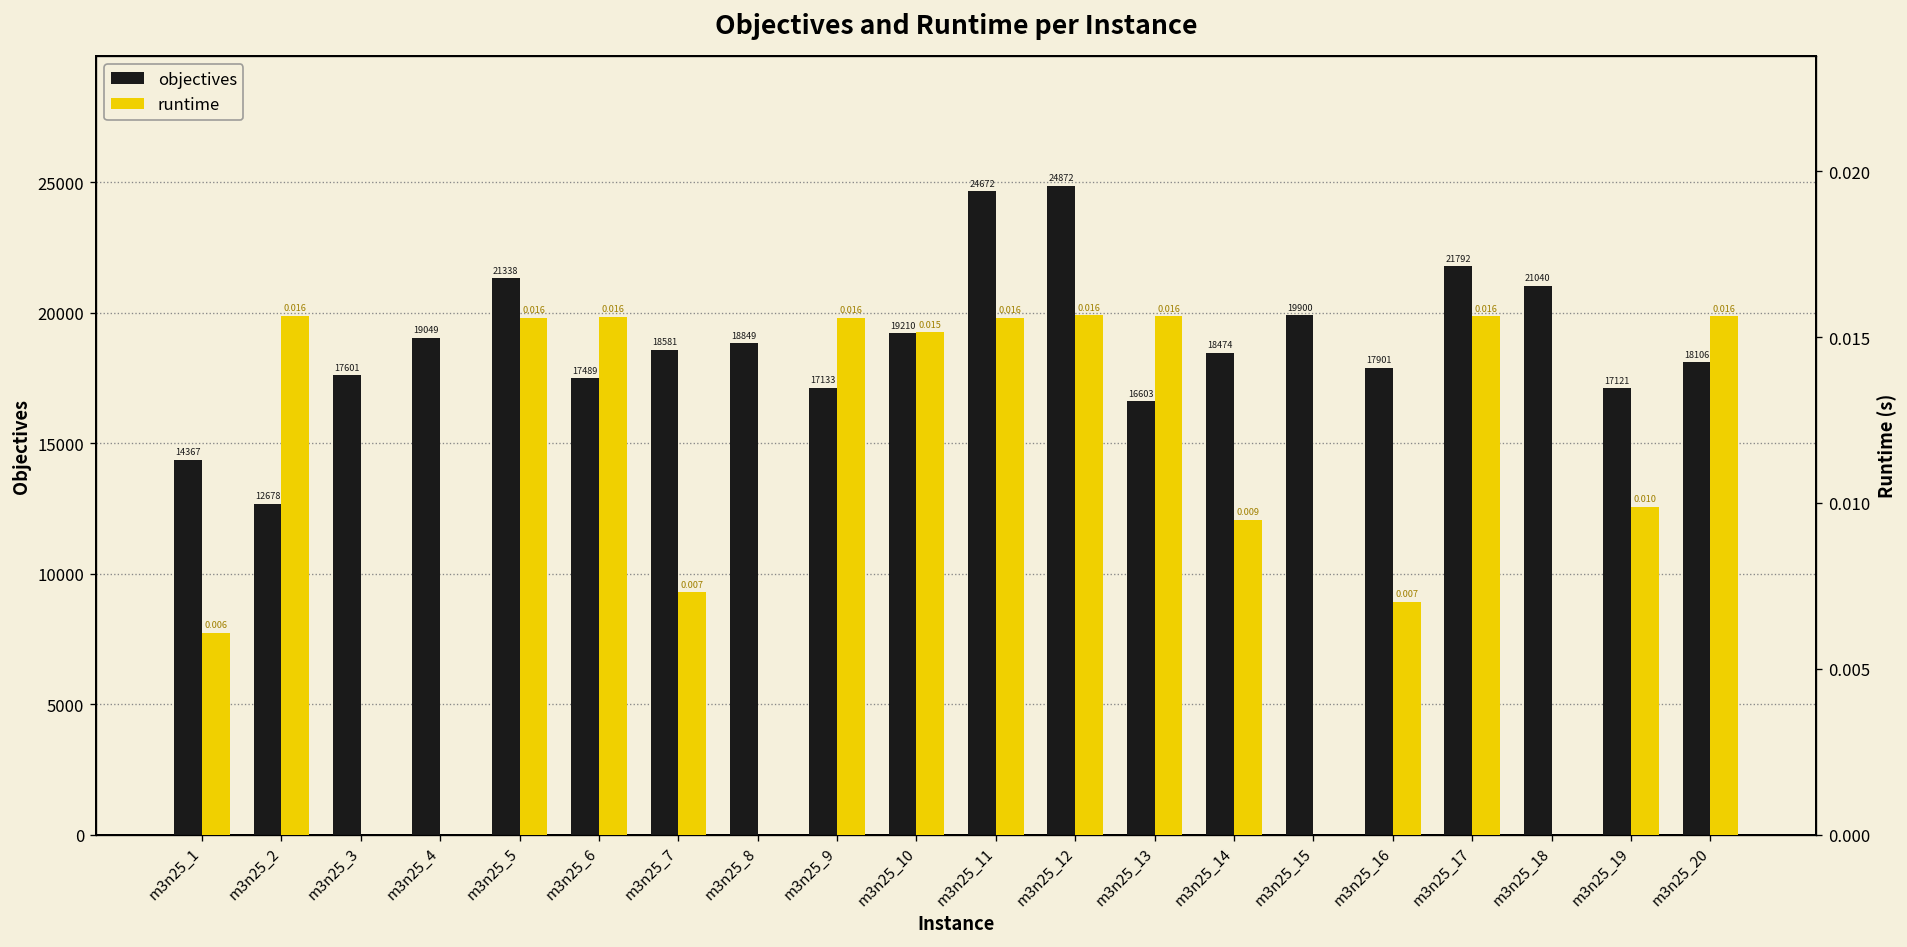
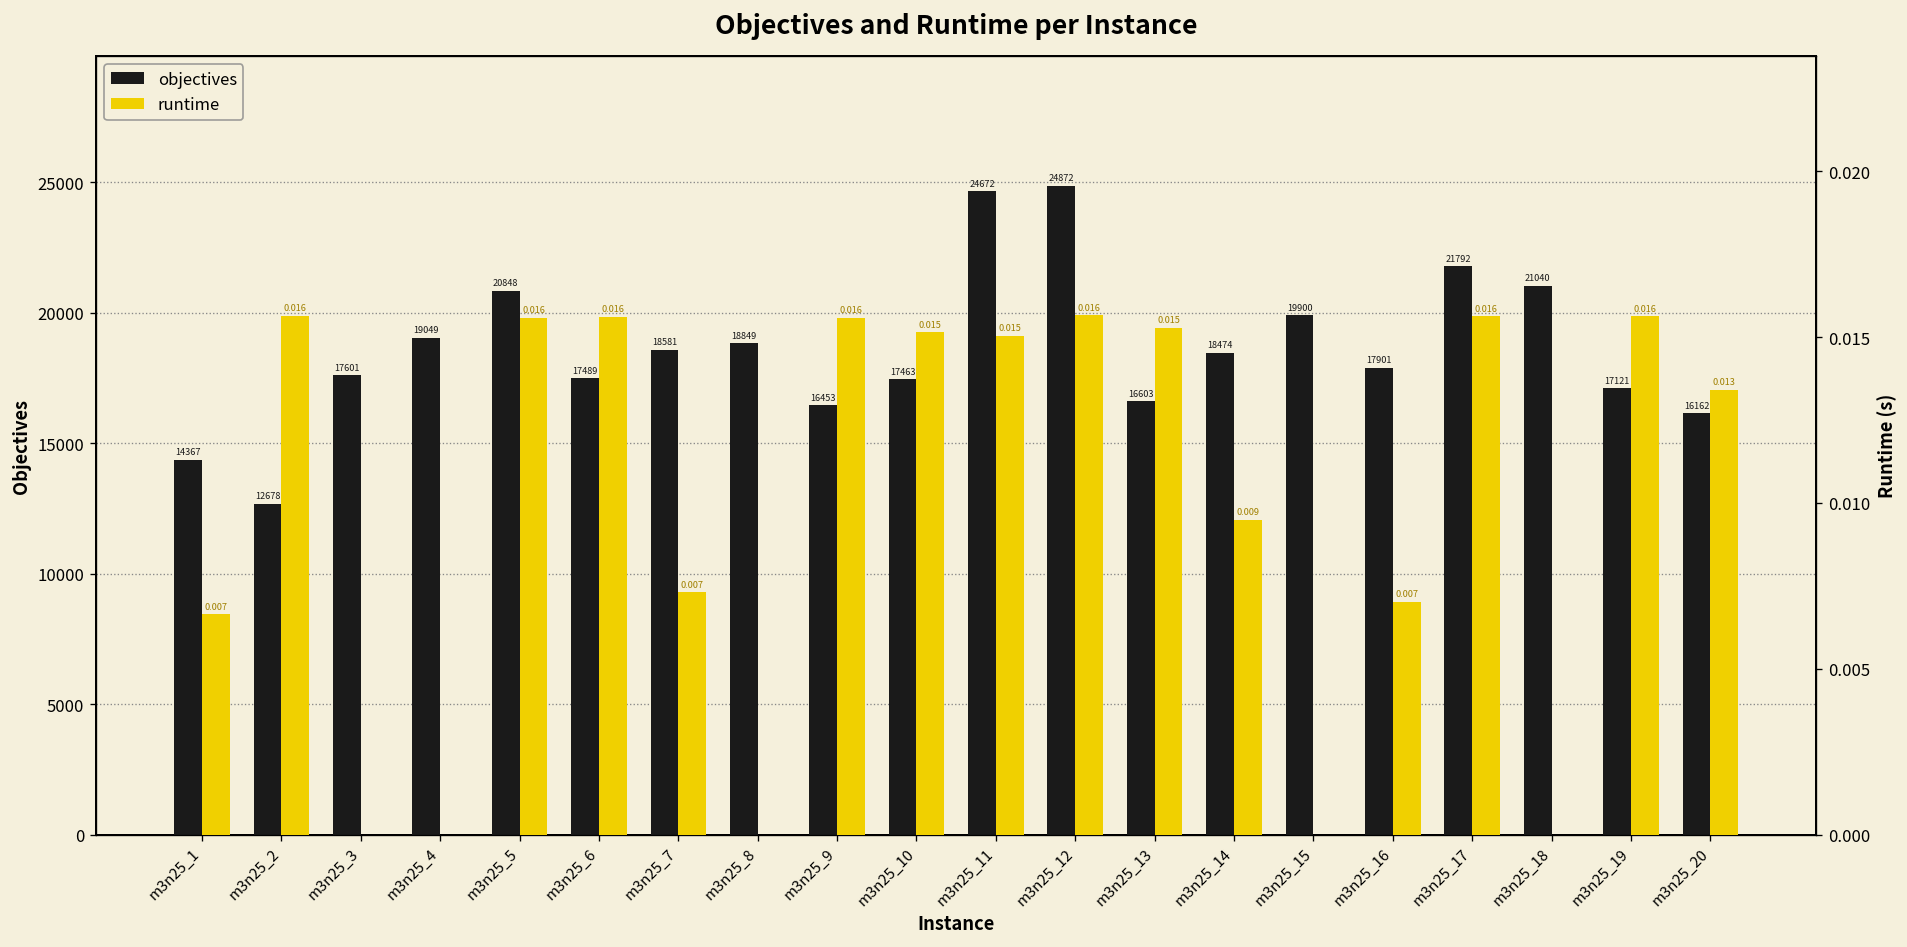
  {
    "objectives": {
      "m3n25_1": 14367,
      "m3n25_2": 12678,
      "m3n25_3": 17601,
      "m3n25_4": 19049,
-     "m3n25_5": 21338,
+     "m3n25_5": 20848,
      "m3n25_6": 17489,
      "m3n25_7": 18581,
      "m3n25_8": 18849,
-     "m3n25_9": 17133,
-     "m3n25_10": 19210,
+     "m3n25_9": 16453,
+     "m3n25_10": 17463,
      "m3n25_11": 24672,
      "m3n25_12": 24872,
      "m3n25_13": 16603,
      "m3n25_14": 18474,
      "m3n25_15": 19900,
      "m3n25_16": 17901,
      "m3n25_17": 21792,
      "m3n25_18": 21040,
      "m3n25_19": 17121,
-     "m3n25_20": 18106
+     "m3n25_20": 16162
    },
    "runtime": {
-     "m3n25_1": 0.006,
+     "m3n25_1": 0.007,
      "m3n25_2": 0.016,
      "m3n25_5": 0.016,
      "m3n25_6": 0.016,
      "m3n25_7": 0.007,
      "m3n25_9": 0.016,
      "m3n25_10": 0.015,
-     "m3n25_11": 0.016,
+     "m3n25_11": 0.015,
      "m3n25_12": 0.016,
-     "m3n25_13": 0.016,
+     "m3n25_13": 0.015,
      "m3n25_14": 0.009,
      "m3n25_16": 0.007,
      "m3n25_17": 0.016,
-     "m3n25_19": 0.010,
-     "m3n25_20": 0.016
+     "m3n25_19": 0.016,
+     "m3n25_20": 0.013
    }
  }
